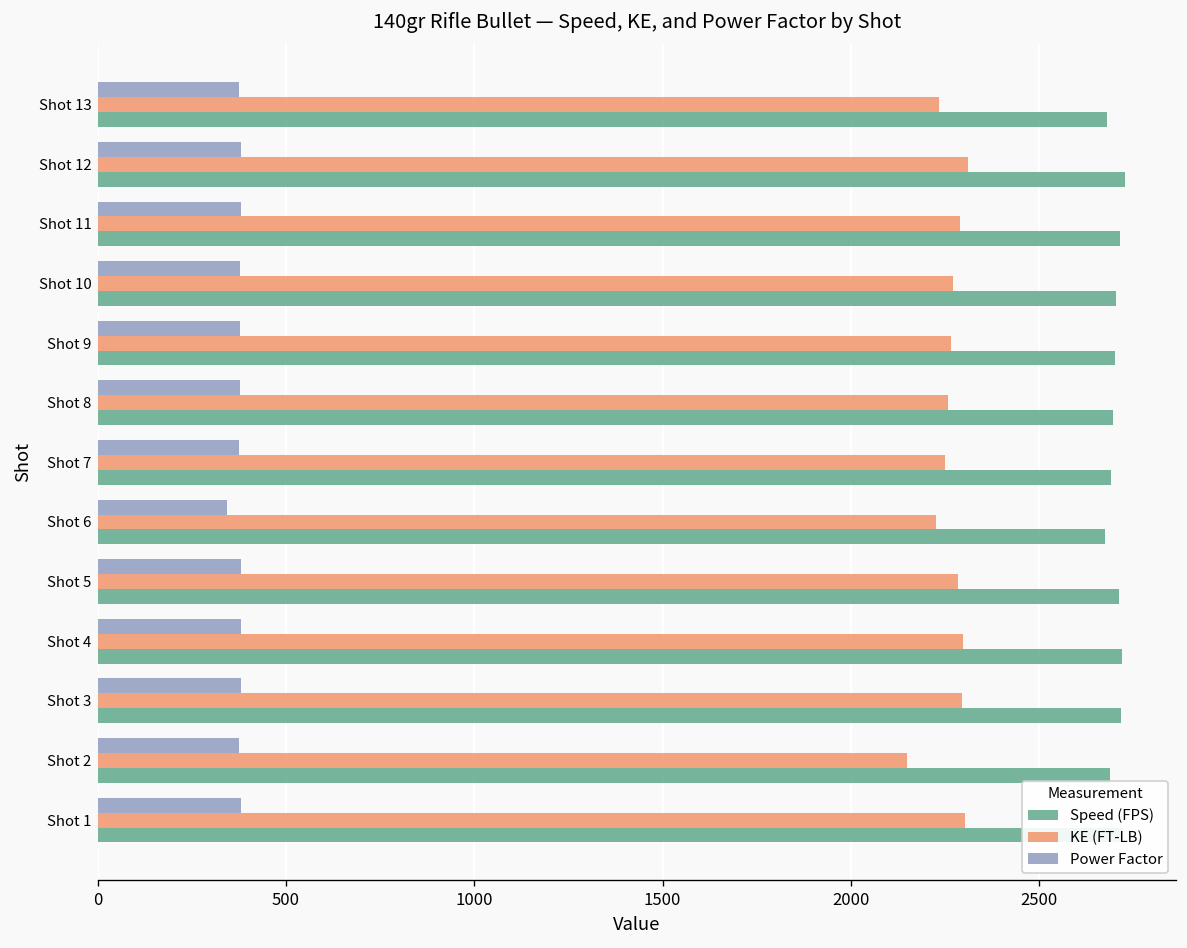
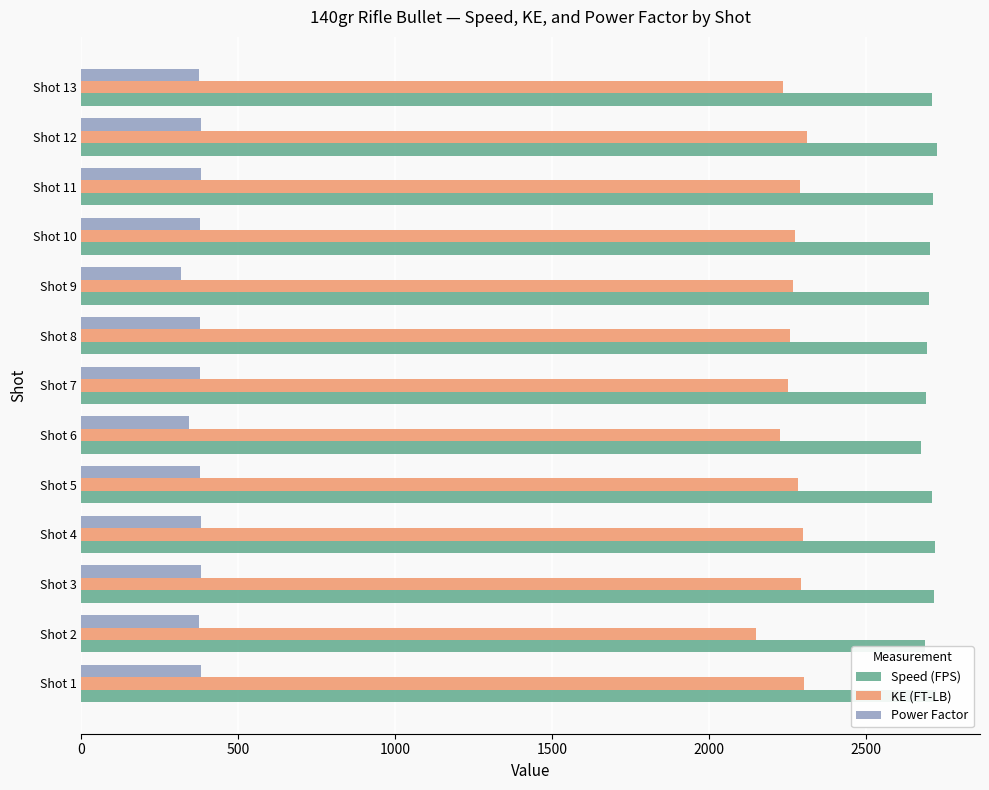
  {
    "Speed (FPS)": {
-     "Shot 13": 2680,
+     "Shot 13": 2710,
      "Shot 12": 2730,
      "Shot 11": 2710,
      "Shot 10": 2700,
      "Shot 9": 2700,
      "Shot 8": 2690,
      "Shot 7": 2690,
      "Shot 6": 2680,
      "Shot 5": 2710,
      "Shot 4": 2720,
      "Shot 3": 2720,
      "Shot 2": 2690
    },
    "KE (FT-LB)": {
      "Shot 13": 2230,
      "Shot 12": 2310,
      "Shot 11": 2290,
      "Shot 10": 2270,
      "Shot 9": 2270,
      "Shot 8": 2260,
      "Shot 7": 2250,
      "Shot 6": 2220,
      "Shot 5": 2280,
      "Shot 4": 2300,
      "Shot 3": 2290,
      "Shot 2": 2150,
      "Shot 1": 2300
    },
    "Power Factor": {
      "Shot 13": 380,
      "Shot 12": 380,
      "Shot 11": 380,
      "Shot 10": 380,
-     "Shot 9": 380,
+     "Shot 9": 320,
      "Shot 8": 380,
      "Shot 7": 380,
      "Shot 6": 340,
      "Shot 5": 380,
      "Shot 4": 380,
      "Shot 3": 380,
      "Shot 2": 380,
      "Shot 1": 380
    }
  }
